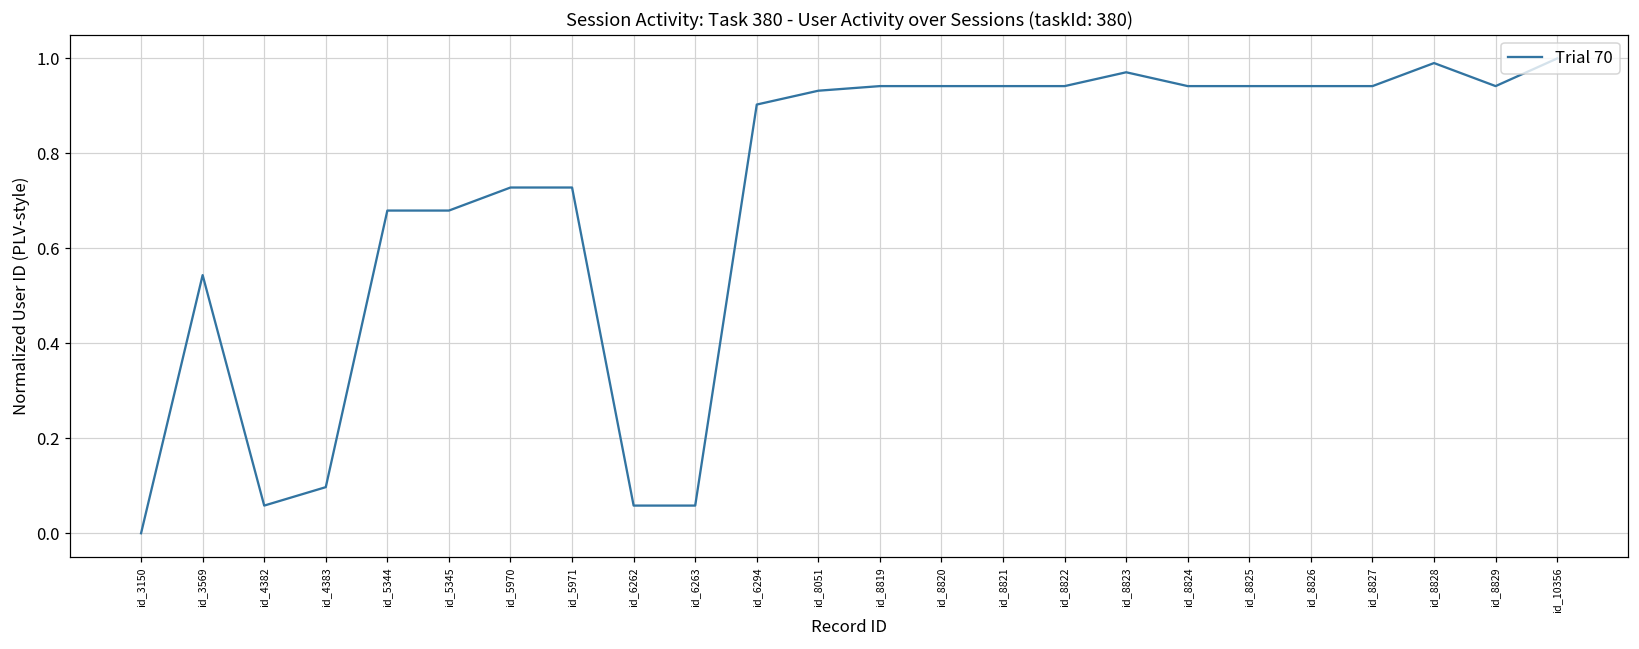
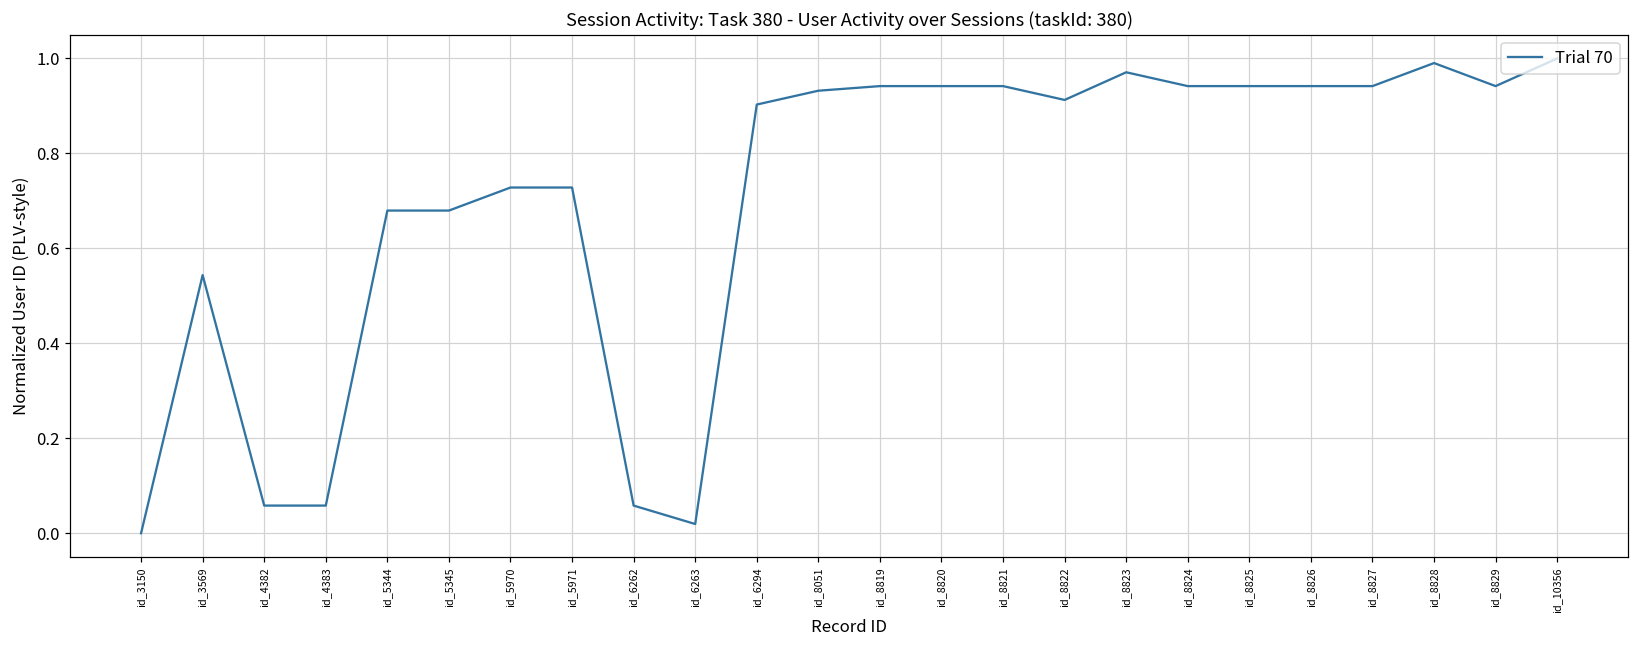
  {
    "id_3150": 0.00,
    "id_3569": 0.54,
    "id_4382": 0.06,
-   "id_4383": 0.10,
+   "id_4383": 0.06,
    "id_5344": 0.68,
    "id_5345": 0.68,
    "id_5970": 0.73,
    "id_5971": 0.73,
    "id_6262": 0.06,
-   "id_6263": 0.06,
+   "id_6263": 0.02,
    "id_6294": 0.90,
    "id_8051": 0.93,
    "id_8819": 0.94,
    "id_8820": 0.94,
    "id_8821": 0.94,
-   "id_8822": 0.94,
+   "id_8822": 0.91,
    "id_8823": 0.97,
    "id_8824": 0.94,
    "id_8825": 0.94,
    "id_8826": 0.94,
    "id_8827": 0.94,
    "id_8828": 0.99,
    "id_8829": 0.94
  }
